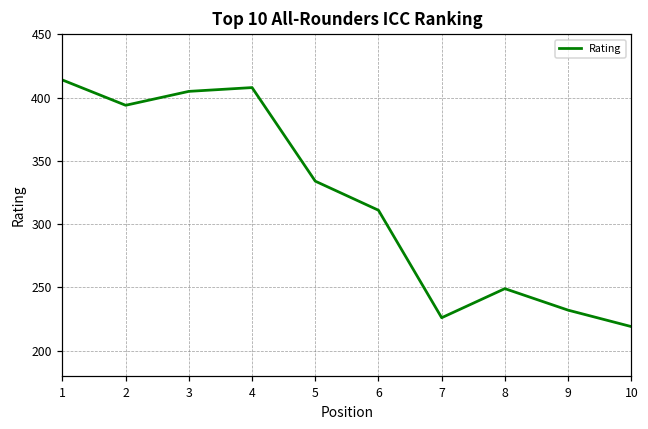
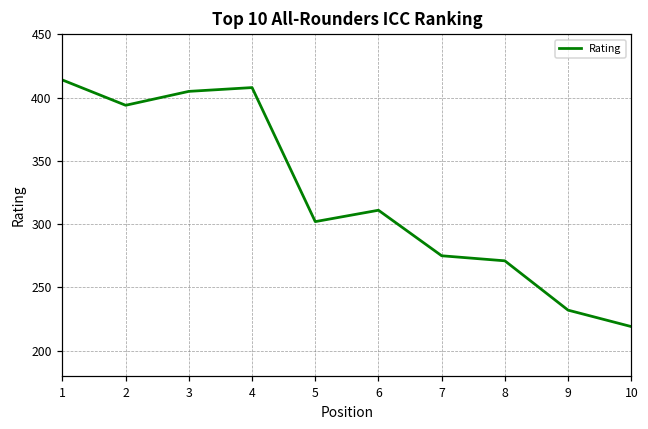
  {
    "1": 414,
    "2": 394,
    "3": 405,
    "4": 408,
-   "5": 334,
+   "5": 302,
    "6": 311,
-   "7": 226,
-   "8": 249,
+   "7": 275,
+   "8": 271,
    "9": 232,
    "10": 219
  }
